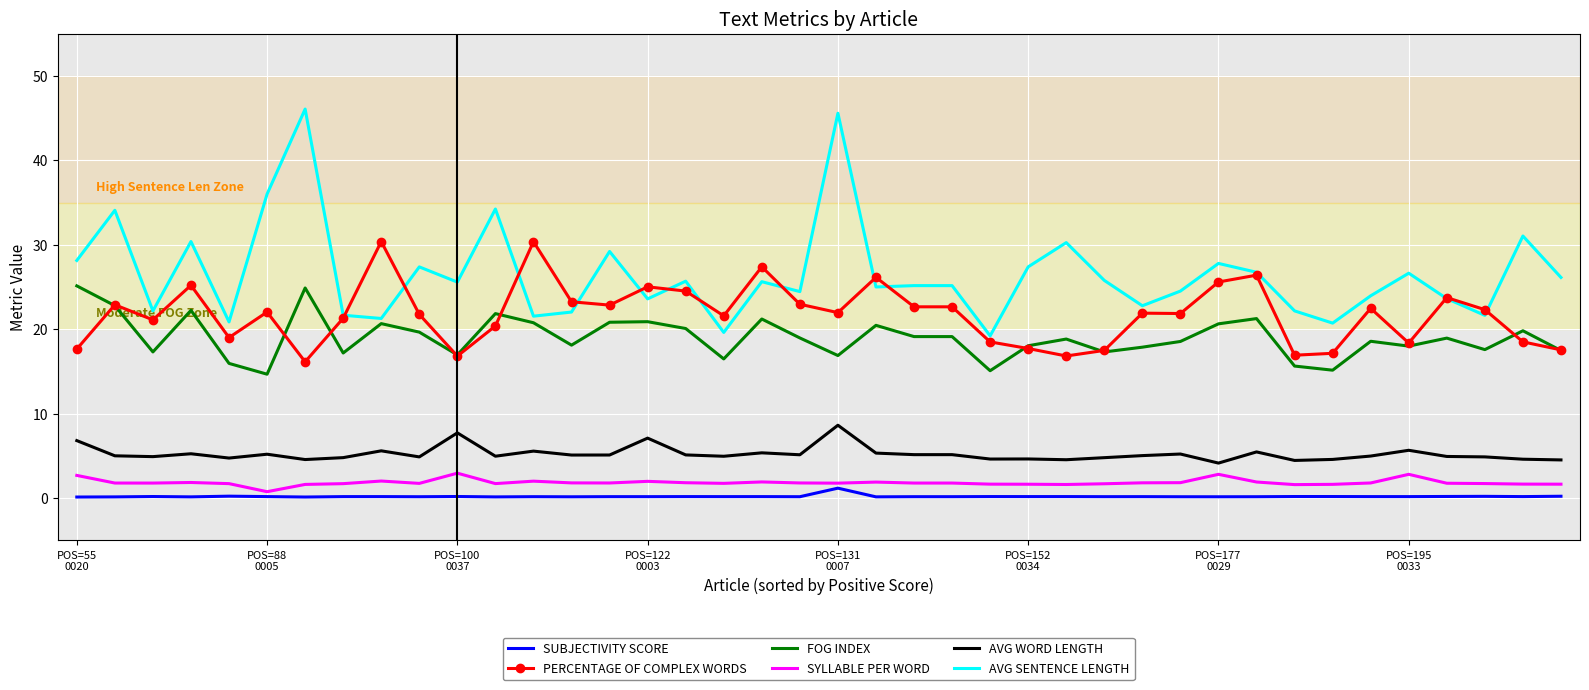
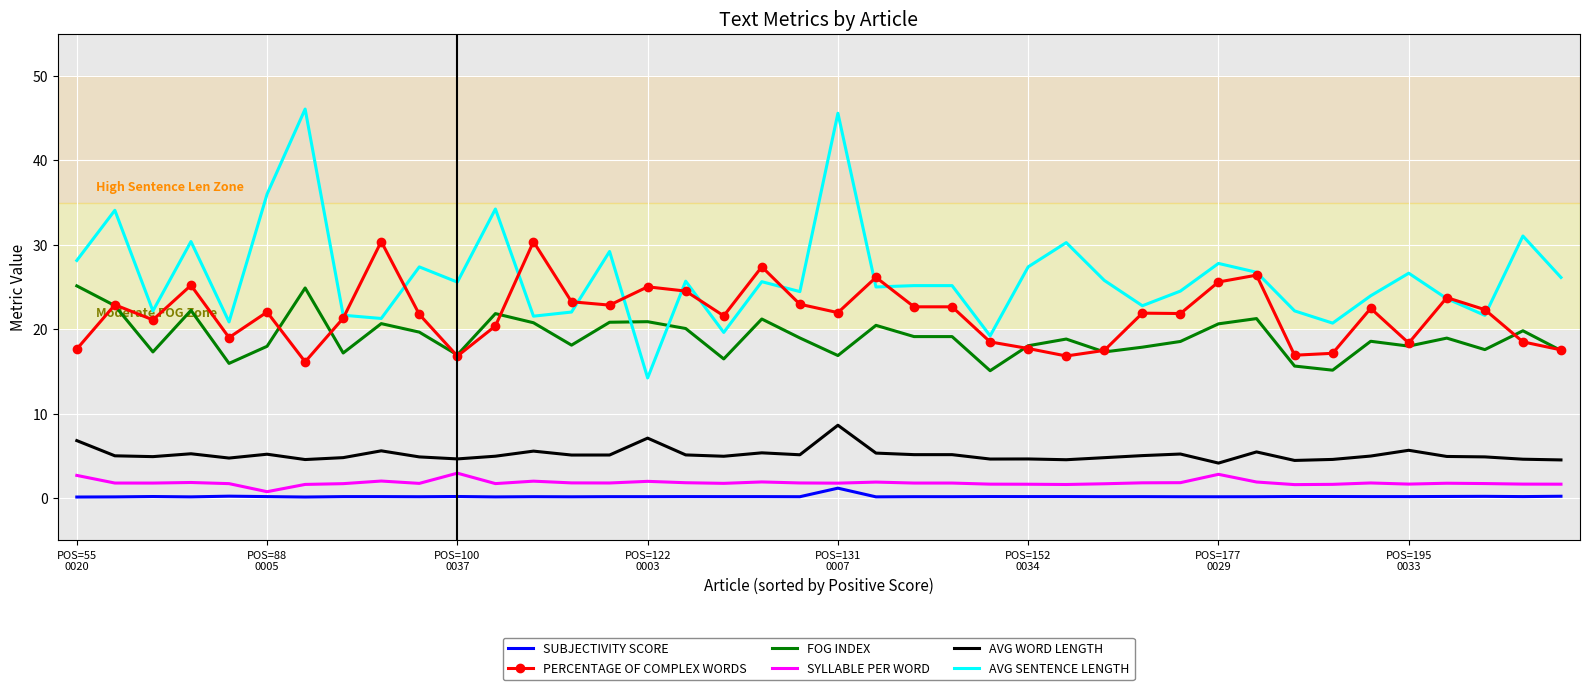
  {
    "SUBJECTIVITY SCORE": {
      "POS=55 0020": 0,
      "POS=88 0005": 0,
      "POS=100 0037": 0,
      "POS=122 0003": 0,
      "POS=131 0007": 1,
      "POS=152 0034": 0,
      "POS=177 0029": 0,
      "POS=195 0033": 0
    },
    "PERCENTAGE OF COMPLEX WORDS": {
      "POS=55 0020": 18,
      "POS=88 0005": 22,
      "POS=122 0003": 25,
      "POS=131 0007": 22,
      "POS=152 0034": 18,
      "POS=177 0029": 26,
      "POS=195 0033": 18
    },
    "FOG INDEX": {
      "POS=55 0020": 25,
-     "POS=88 0005": 15,
+     "POS=88 0005": 18,
      "POS=122 0003": 21,
      "POS=131 0007": 17,
      "POS=152 0034": 18,
      "POS=177 0029": 21,
      "POS=195 0033": 18
    },
    "SYLLABLE PER WORD": {
      "POS=55 0020": 3,
      "POS=88 0005": 1,
      "POS=100 0037": 3,
      "POS=122 0003": 2,
      "POS=131 0007": 2,
      "POS=152 0034": 2,
      "POS=177 0029": 3,
-     "POS=195 0033": 3
+     "POS=195 0033": 2
    },
    "AVG WORD LENGTH": {
      "POS=55 0020": 7,
      "POS=88 0005": 5,
-     "POS=100 0037": 8,
+     "POS=100 0037": 5,
      "POS=122 0003": 7,
      "POS=131 0007": 9,
      "POS=152 0034": 5,
      "POS=177 0029": 4,
      "POS=195 0033": 6
    },
    "AVG SENTENCE LENGTH": {
      "POS=55 0020": 28,
      "POS=88 0005": 36,
      "POS=100 0037": 26,
-     "POS=122 0003": 24,
+     "POS=122 0003": 14,
      "POS=131 0007": 46,
      "POS=152 0034": 27,
      "POS=177 0029": 28,
      "POS=195 0033": 27
    }
  }
